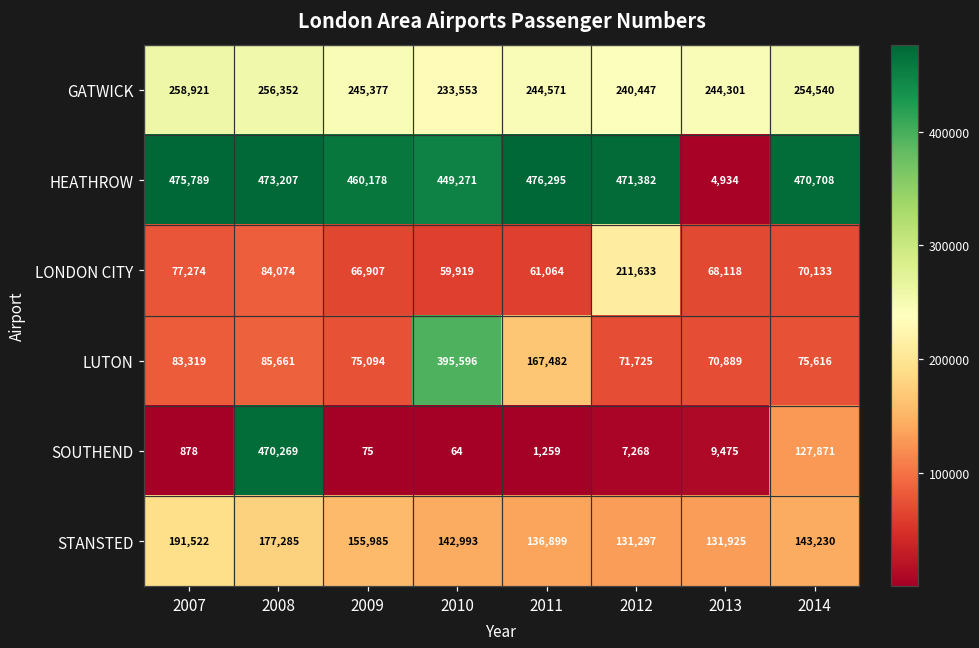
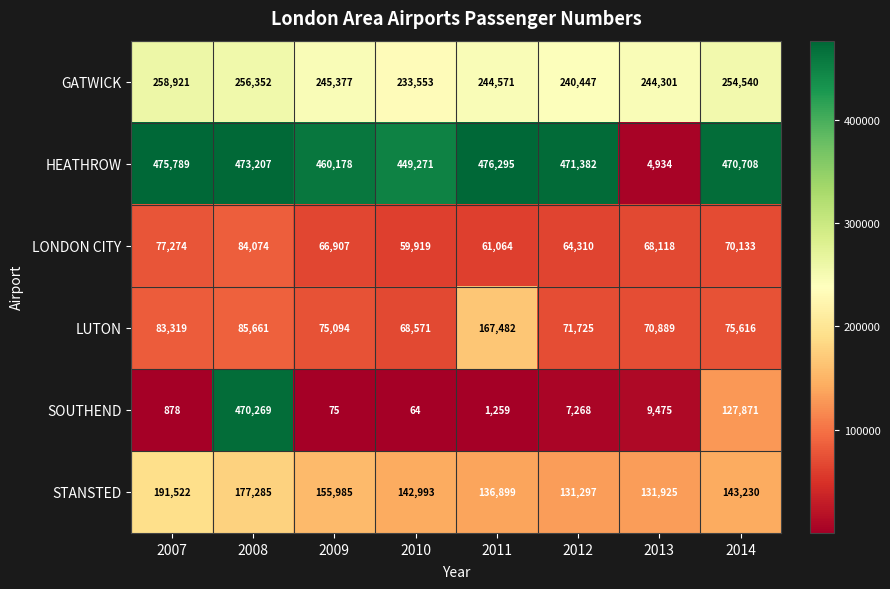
  {
    "GATWICK": {
      "2007": "258,921",
      "2008": "256,352",
      "2009": "245,377",
      "2010": "233,553",
      "2011": "244,571",
      "2012": "240,447",
      "2013": "244,301",
      "2014": "254,540"
    },
    "HEATHROW": {
      "2007": "475,789",
      "2008": "473,207",
      "2009": "460,178",
      "2010": "449,271",
      "2011": "476,295",
      "2012": "471,382",
      "2013": "4,934",
      "2014": "470,708"
    },
    "LONDON CITY": {
      "2007": "77,274",
      "2008": "84,074",
      "2009": "66,907",
      "2010": "59,919",
      "2011": "61,064",
-     "2012": "211,633",
+     "2012": "64,310",
      "2013": "68,118",
      "2014": "70,133"
    },
    "LUTON": {
      "2007": "83,319",
      "2008": "85,661",
      "2009": "75,094",
-     "2010": "395,596",
+     "2010": "68,571",
      "2011": "167,482",
      "2012": "71,725",
      "2013": "70,889",
      "2014": "75,616"
    },
    "SOUTHEND": {
      "2007": "878",
      "2008": "470,269",
      "2009": "75",
      "2010": "64",
      "2011": "1,259",
      "2012": "7,268",
      "2013": "9,475",
      "2014": "127,871"
    },
    "STANSTED": {
      "2007": "191,522",
      "2008": "177,285",
      "2009": "155,985",
      "2010": "142,993",
      "2011": "136,899",
      "2012": "131,297",
      "2013": "131,925",
      "2014": "143,230"
    }
  }
